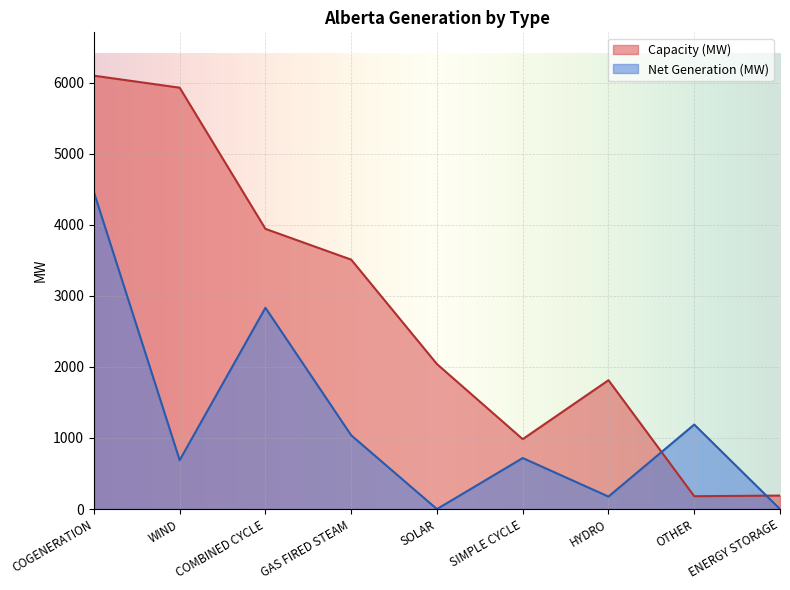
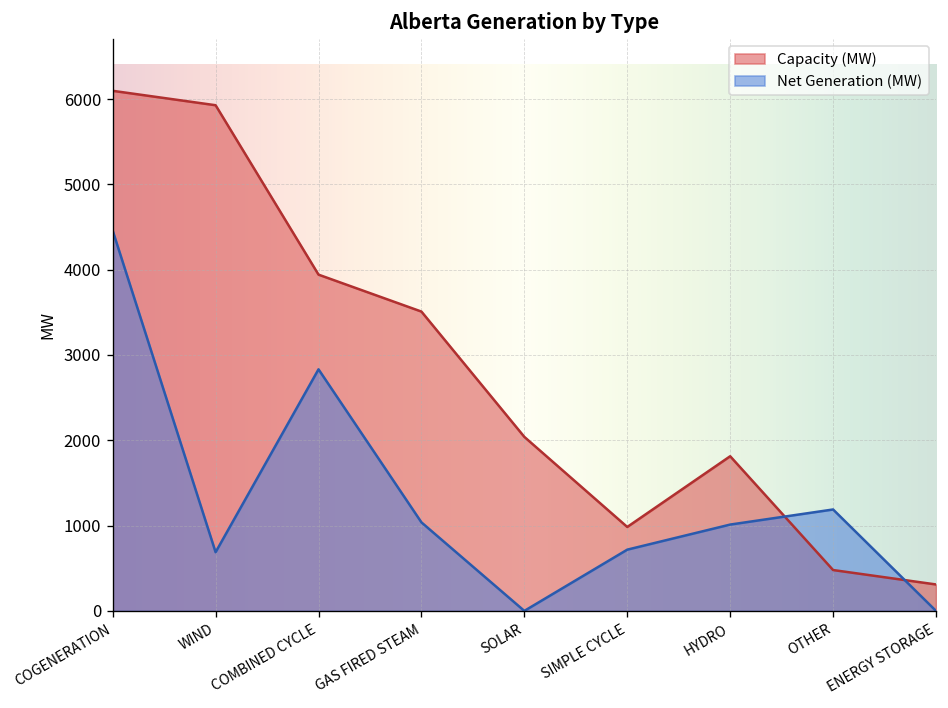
  {
    "Capacity (MW)": {
      "COGENERATION": 6100,
      "WIND": 5900,
      "COMBINED CYCLE": 3900,
      "GAS FIRED STEAM": 3500,
      "SOLAR": 2000,
      "SIMPLE CYCLE": 1000,
      "HYDRO": 1800,
-     "OTHER": 200,
-     "ENERGY STORAGE": 200
+     "OTHER": 500,
+     "ENERGY STORAGE": 300
    },
    "Net Generation (MW)": {
      "COGENERATION": 4500,
      "WIND": 700,
      "COMBINED CYCLE": 2800,
      "GAS FIRED STEAM": 1000,
      "SOLAR": 0,
      "SIMPLE CYCLE": 700,
-     "HYDRO": 200,
+     "HYDRO": 1000,
      "OTHER": 1200,
      "ENERGY STORAGE": 0
    }
  }
